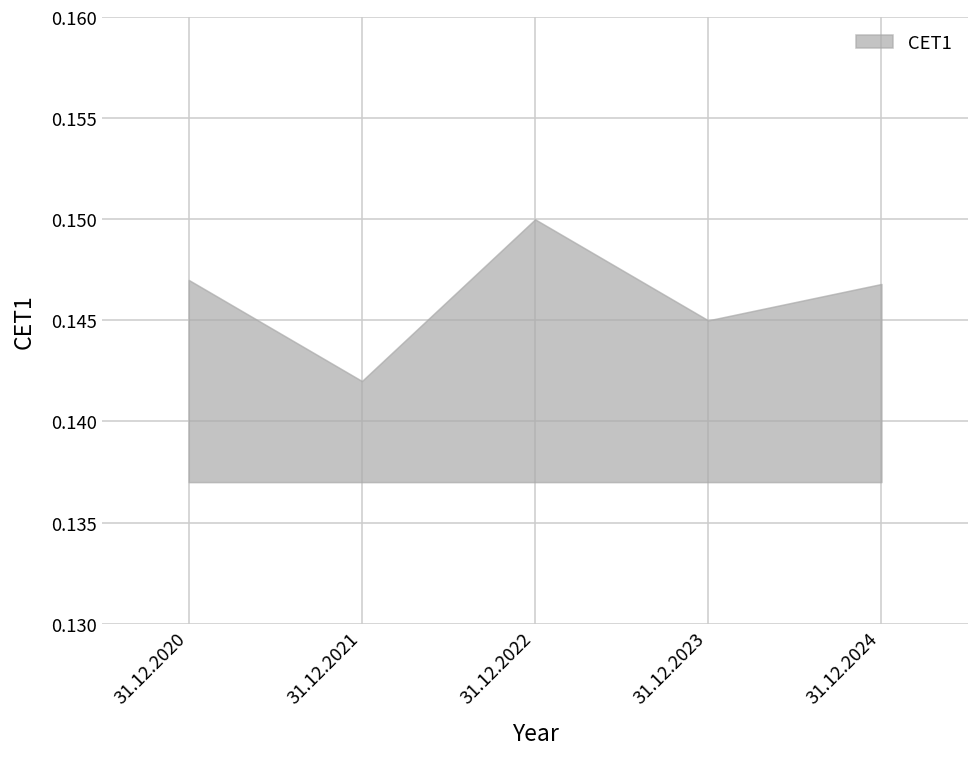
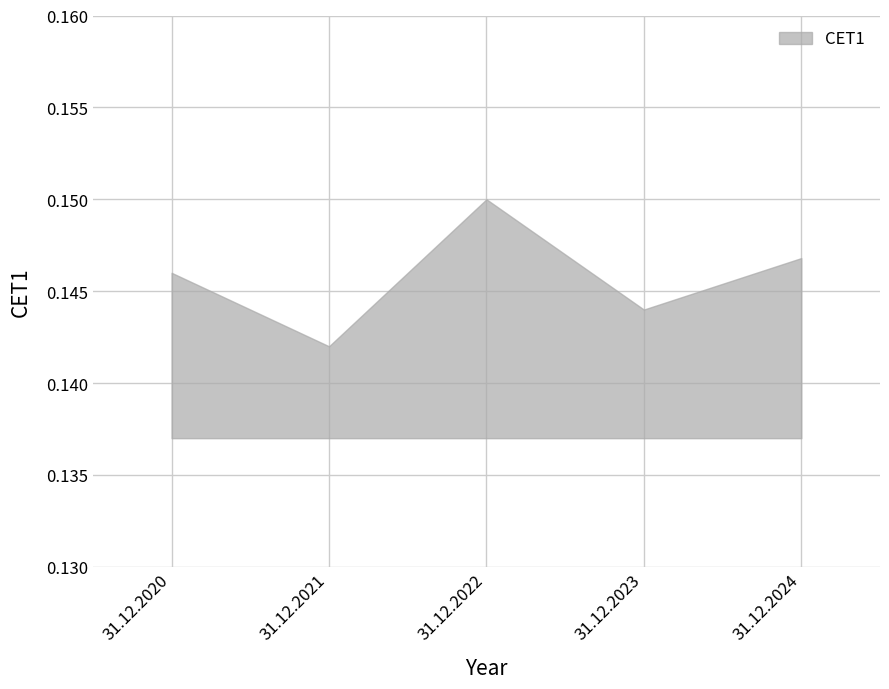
  {
-   "31.12.2020": 0.147,
+   "31.12.2020": 0.146,
    "31.12.2021": 0.142,
    "31.12.2022": 0.150,
-   "31.12.2023": 0.145,
+   "31.12.2023": 0.144,
    "31.12.2024": 0.1468
  }
